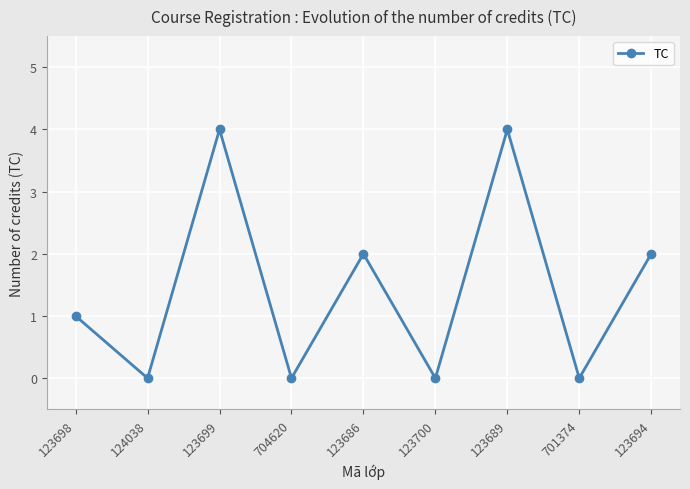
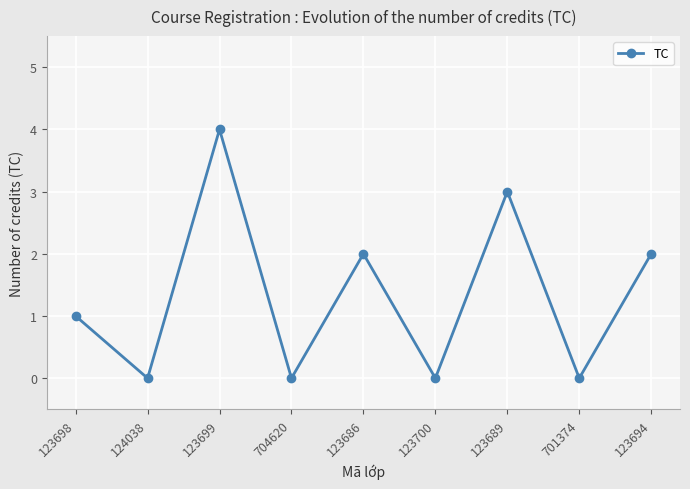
  {
    "123698": 1,
    "124038": 0,
    "123699": 4,
    "704620": 0,
    "123686": 2,
    "123700": 0,
-   "123689": 4,
+   "123689": 3,
    "701374": 0,
    "123694": 2
  }
